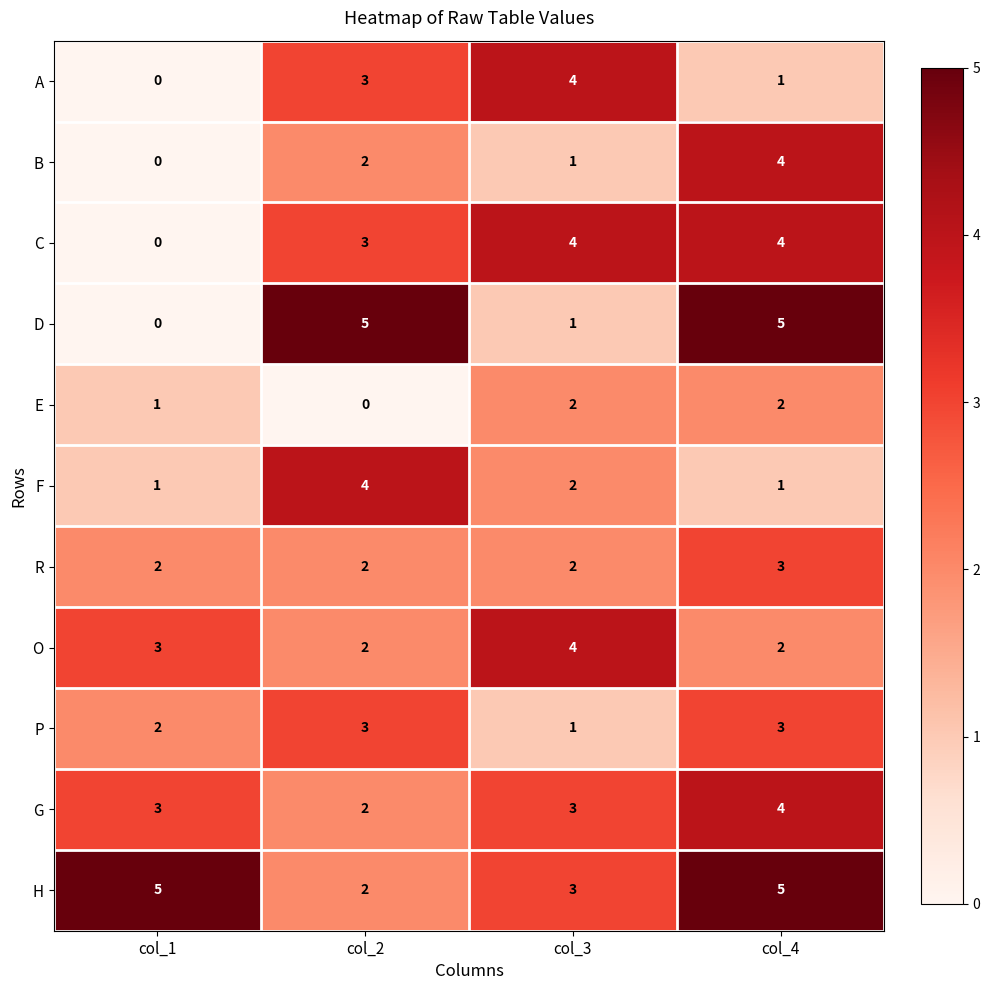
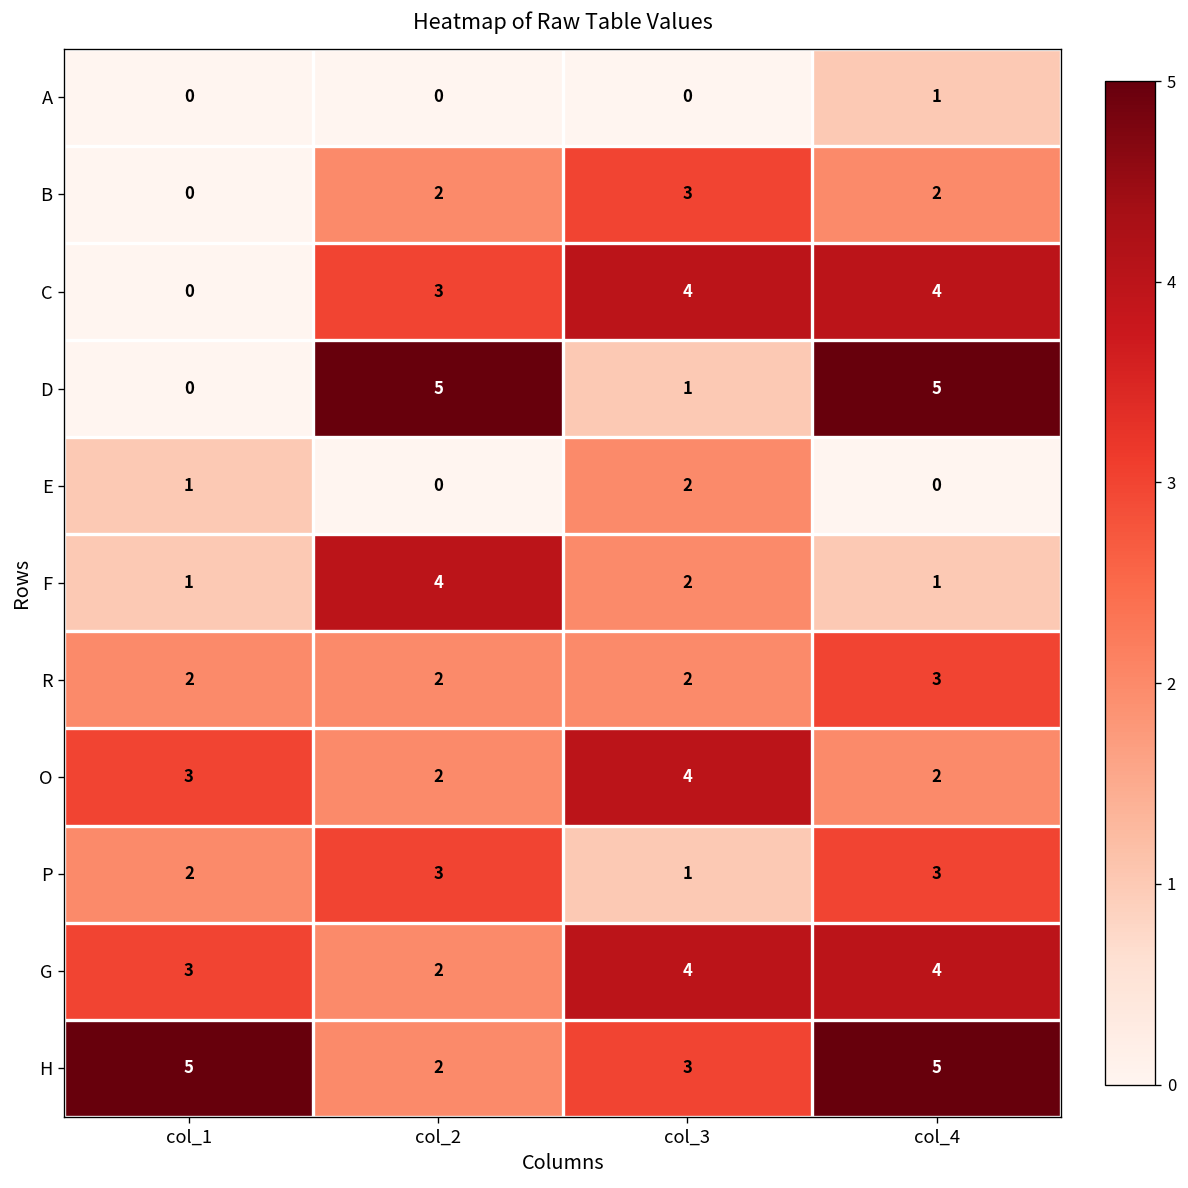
  {
    "A": {
      "col_1": 0,
-     "col_2": 3,
-     "col_3": 4,
+     "col_2": 0,
+     "col_3": 0,
      "col_4": 1
    },
    "B": {
      "col_1": 0,
      "col_2": 2,
-     "col_3": 1,
-     "col_4": 4
+     "col_3": 3,
+     "col_4": 2
    },
    "C": {
      "col_1": 0,
      "col_2": 3,
      "col_3": 4,
      "col_4": 4
    },
    "D": {
      "col_1": 0,
      "col_2": 5,
      "col_3": 1,
      "col_4": 5
    },
    "E": {
      "col_1": 1,
      "col_2": 0,
      "col_3": 2,
-     "col_4": 2
+     "col_4": 0
    },
    "F": {
      "col_1": 1,
      "col_2": 4,
      "col_3": 2,
      "col_4": 1
    },
    "R": {
      "col_1": 2,
      "col_2": 2,
      "col_3": 2,
      "col_4": 3
    },
    "O": {
      "col_1": 3,
      "col_2": 2,
      "col_3": 4,
      "col_4": 2
    },
    "P": {
      "col_1": 2,
      "col_2": 3,
      "col_3": 1,
      "col_4": 3
    },
    "G": {
      "col_1": 3,
      "col_2": 2,
-     "col_3": 3,
+     "col_3": 4,
      "col_4": 4
    },
    "H": {
      "col_1": 5,
      "col_2": 2,
      "col_3": 3,
      "col_4": 5
    }
  }
